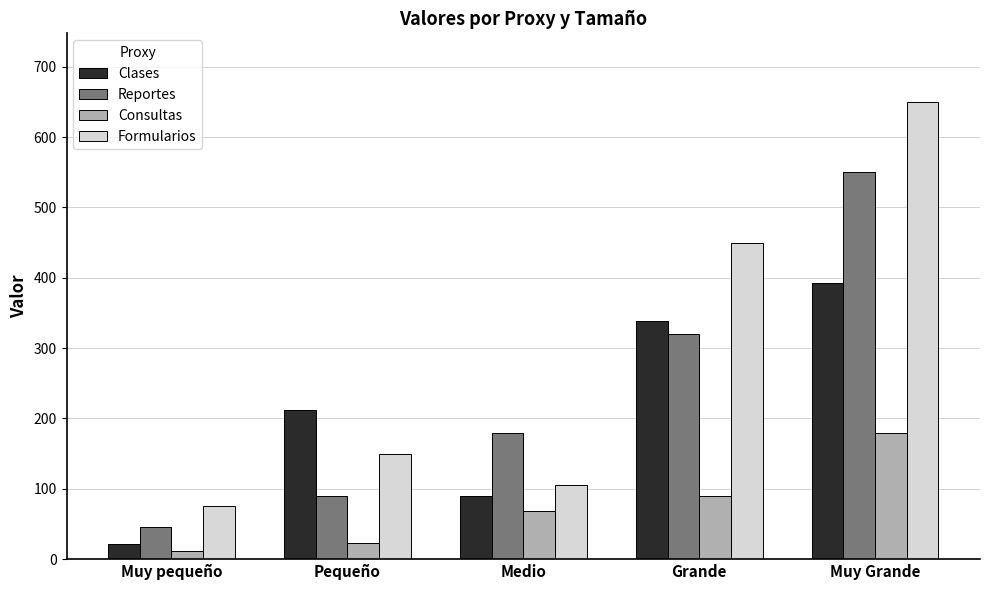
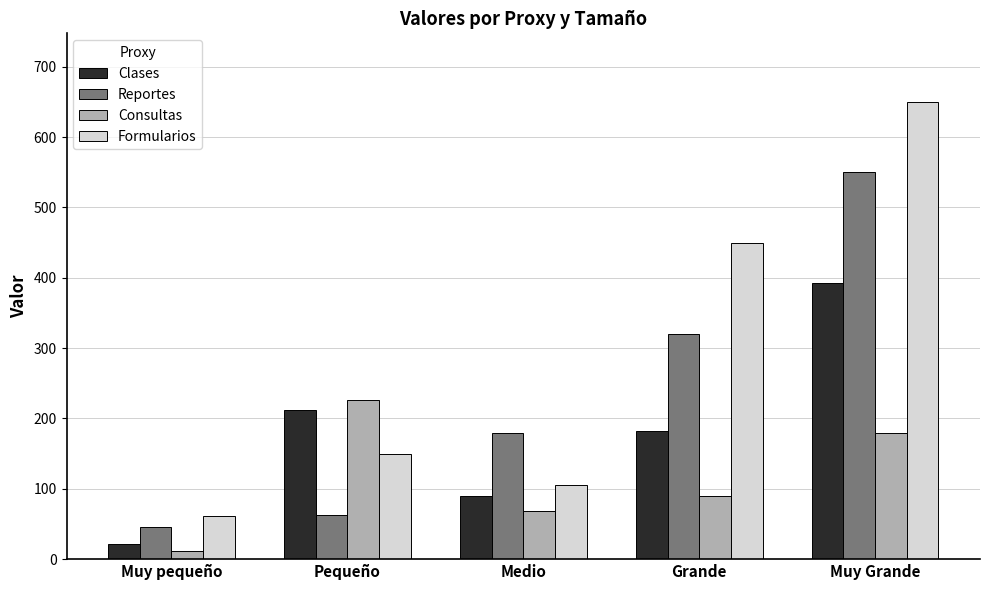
  {
    "Clases": {
      "Muy pequeño": 20,
      "Pequeño": 210,
      "Medio": 90,
-     "Grande": 340,
+     "Grande": 180,
      "Muy Grande": 390
    },
    "Reportes": {
      "Muy pequeño": 50,
-     "Pequeño": 90,
+     "Pequeño": 60,
      "Medio": 180,
      "Grande": 320,
      "Muy Grande": 550
    },
    "Consultas": {
      "Muy pequeño": 10,
-     "Pequeño": 20,
+     "Pequeño": 230,
      "Medio": 70,
      "Grande": 90,
      "Muy Grande": 180
    },
    "Formularios": {
-     "Muy pequeño": 80,
+     "Muy pequeño": 60,
      "Pequeño": 150,
      "Medio": 110,
      "Grande": 450,
      "Muy Grande": 650
    }
  }
